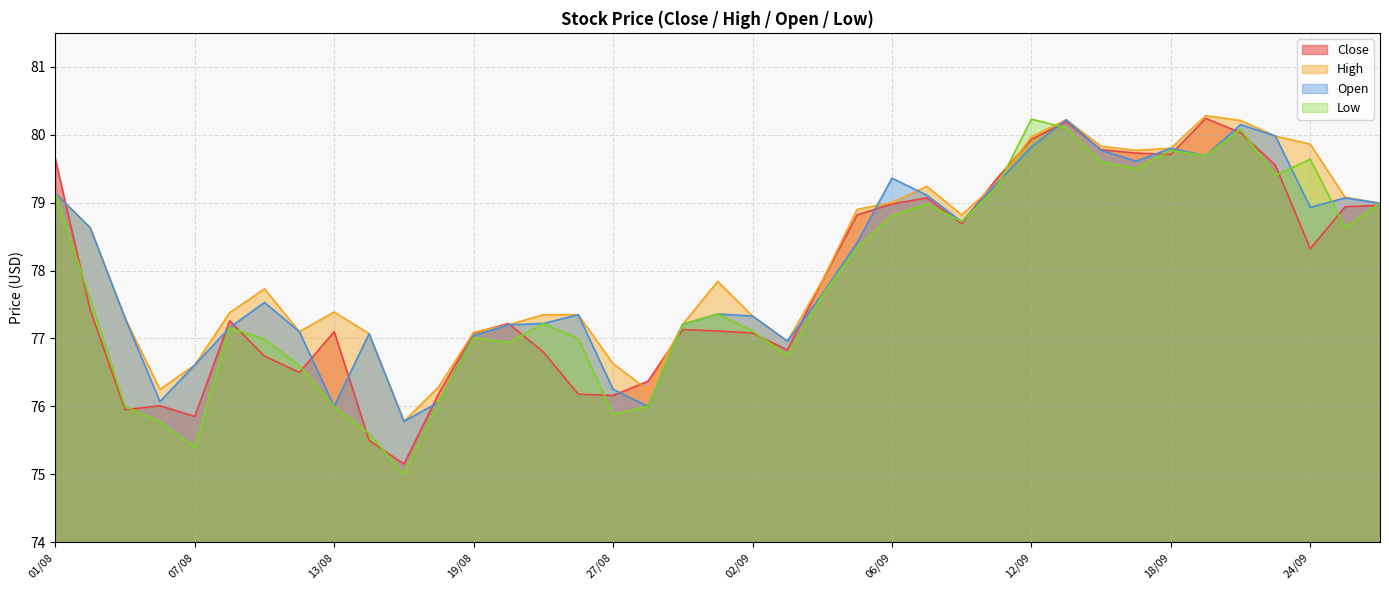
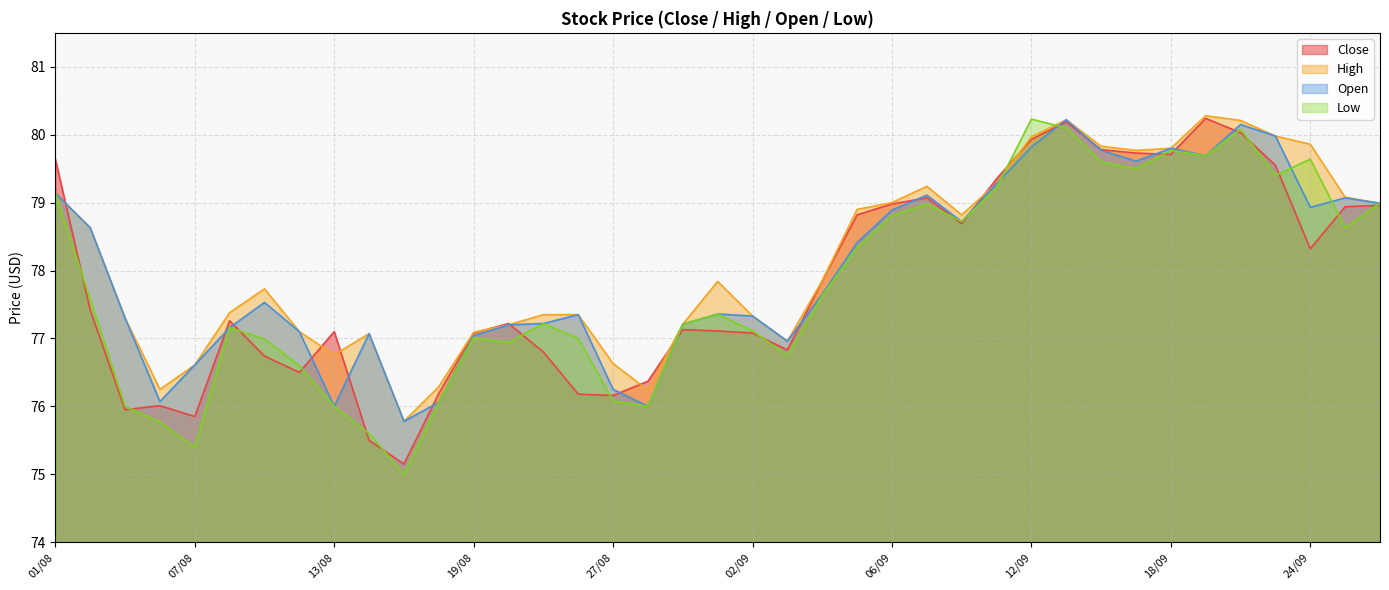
  {
    "Close": {
      "01/08": 79.6,
      "07/08": 75.9,
      "13/08": 77.1,
      "27/08": 76.2,
      "12/09": 79.9,
      "18/09": 79.7,
      "24/09": 78.3
    },
    "High": {
-     "13/08": 77.4,
+     "13/08": 76.8,
      "27/08": 76.6,
      "12/09": 80.0,
      "24/09": 79.9
    },
    "Open": {
      "27/08": 76.3,
-     "06/09": 79.4,
+     "06/09": 78.9,
      "12/09": 79.8,
      "24/09": 78.9
    },
    "Low": {
      "07/08": 75.4,
-     "27/08": 75.9,
+     "27/08": 76.1,
      "06/09": 78.8,
      "12/09": 80.2,
      "24/09": 79.6
    }
  }
